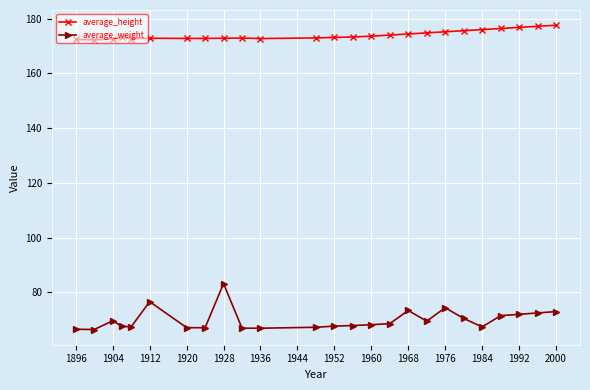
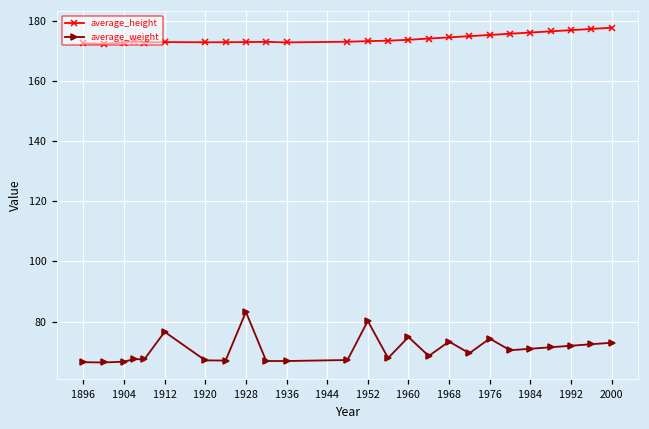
  {
    "average_height": {
      "1912": 173,
      "1920": 173,
      "1928": 173,
      "1936": 173,
      "1952": 173,
      "1960": 174,
      "1968": 174,
      "1976": 175,
      "1984": 176,
      "1992": 177,
      "2000": 178
    },
    "average_weight": {
      "1896": 67,
-     "1904": 70,
+     "1904": 67,
      "1912": 77,
      "1920": 67,
      "1928": 83,
      "1936": 67,
-     "1952": 68,
-     "1960": 68,
+     "1952": 80,
+     "1960": 75,
      "1968": 73,
      "1976": 74,
-     "1984": 67,
+     "1984": 71,
      "1992": 72,
      "2000": 73
    }
  }
